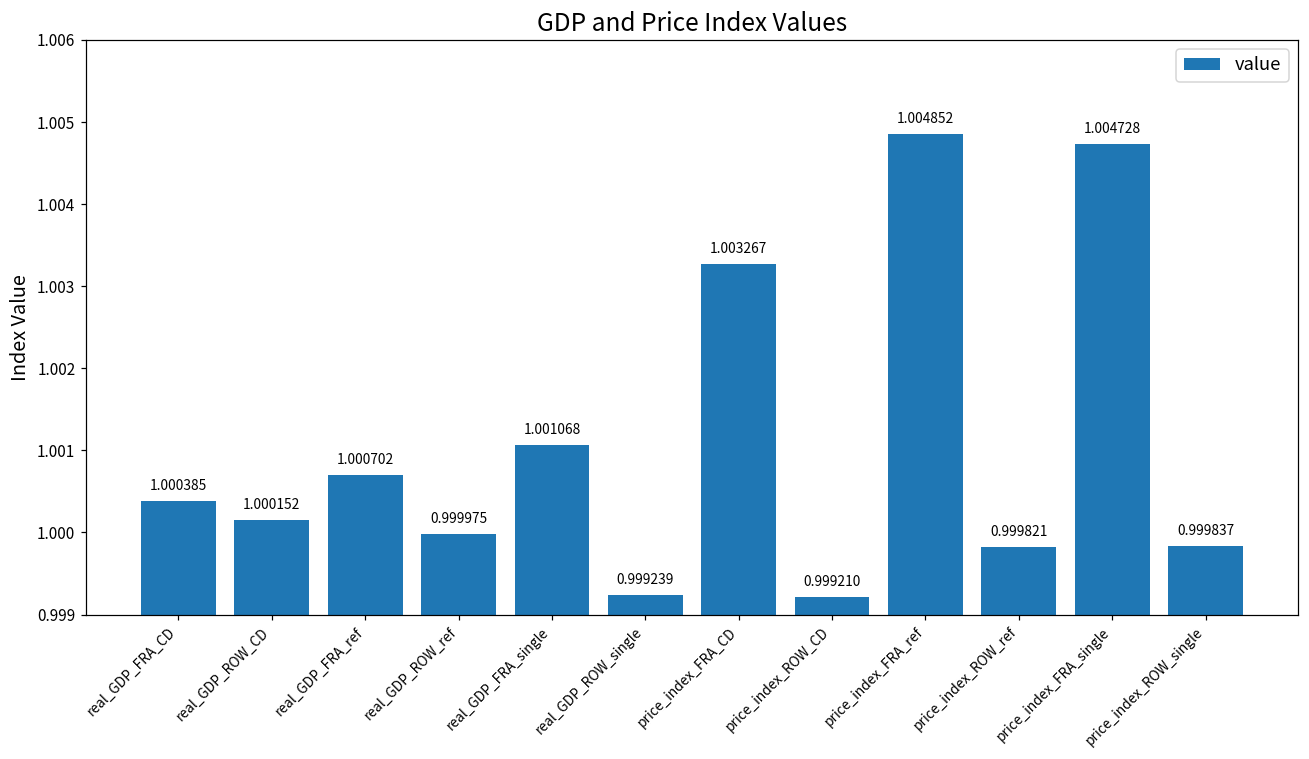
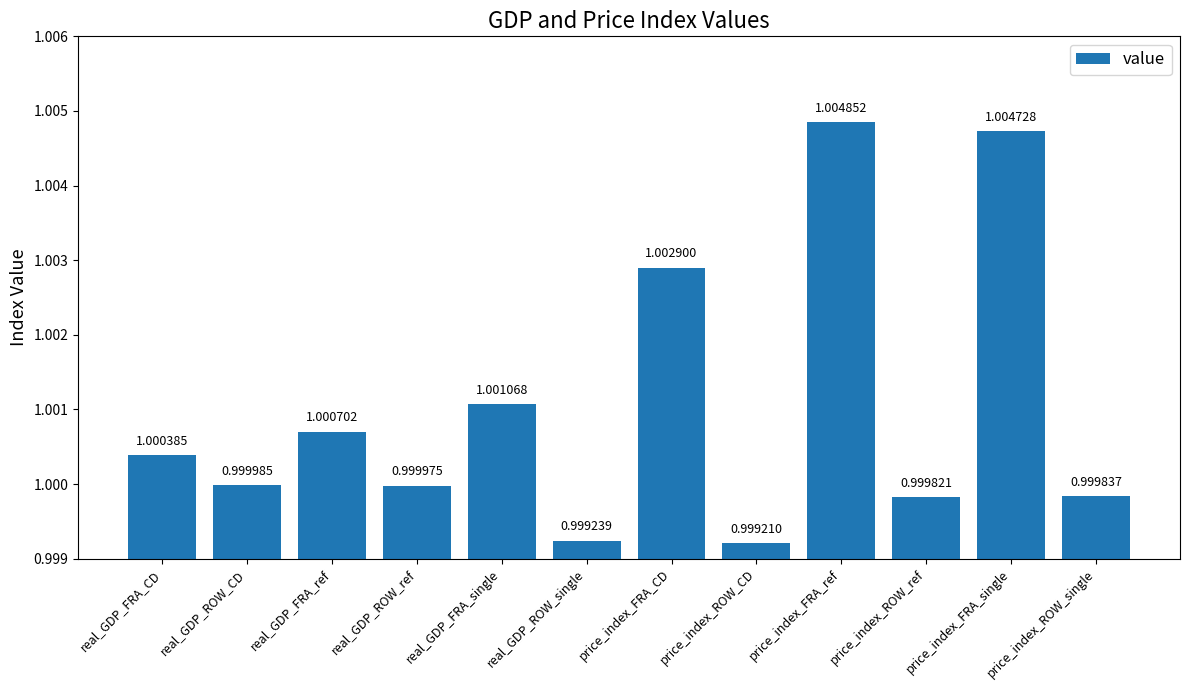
  {
    "real_GDP_FRA_CD": 1.000385,
-   "real_GDP_ROW_CD": 1.000152,
+   "real_GDP_ROW_CD": 0.999985,
    "real_GDP_FRA_ref": 1.000702,
    "real_GDP_ROW_ref": 0.999975,
    "real_GDP_FRA_single": 1.001068,
    "real_GDP_ROW_single": 0.999239,
-   "price_index_FRA_CD": 1.003267,
+   "price_index_FRA_CD": 1.002900,
    "price_index_ROW_CD": 0.999210,
    "price_index_FRA_ref": 1.004852,
    "price_index_ROW_ref": 0.999821,
    "price_index_FRA_single": 1.004728,
    "price_index_ROW_single": 0.999837
  }
